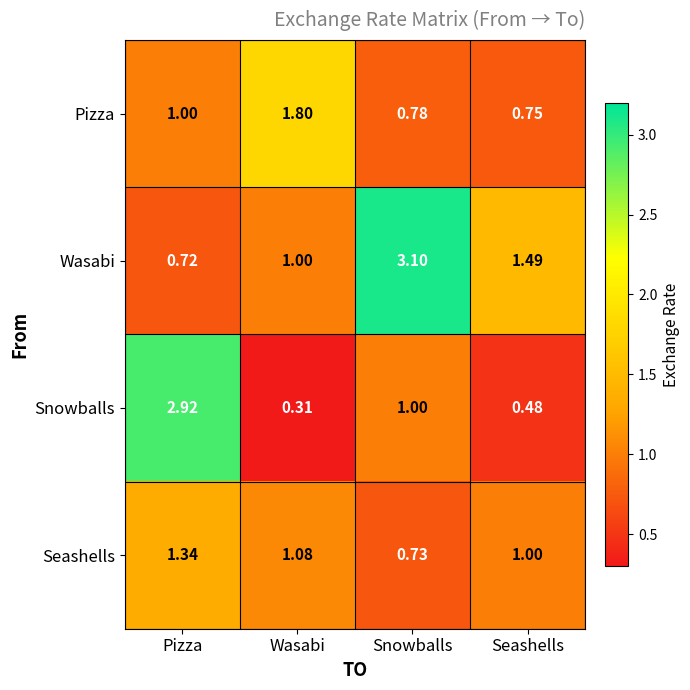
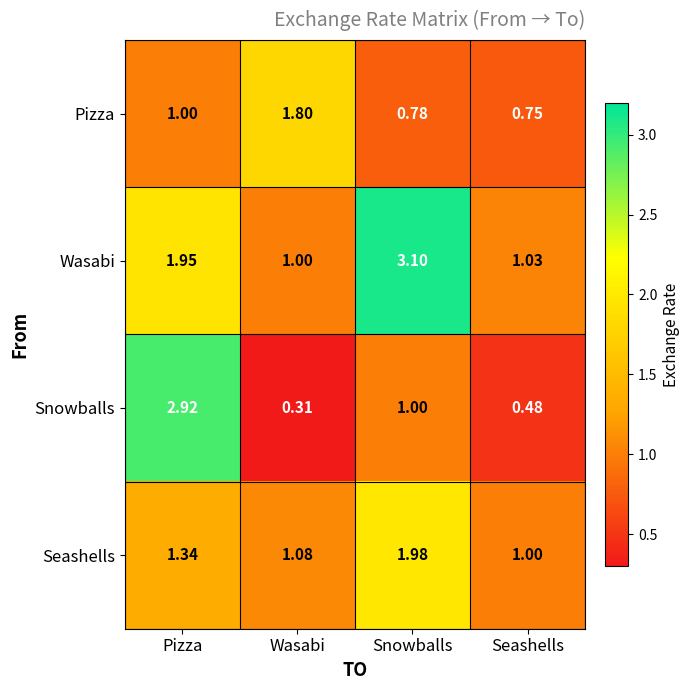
  {
    "Pizza": {
      "Pizza": 1.00,
      "Wasabi": 1.80,
      "Snowballs": 0.78,
      "Seashells": 0.75
    },
    "Wasabi": {
-     "Pizza": 0.72,
+     "Pizza": 1.95,
      "Wasabi": 1.00,
      "Snowballs": 3.10,
-     "Seashells": 1.49
+     "Seashells": 1.03
    },
    "Snowballs": {
      "Pizza": 2.92,
      "Wasabi": 0.31,
      "Snowballs": 1.00,
      "Seashells": 0.48
    },
    "Seashells": {
      "Pizza": 1.34,
      "Wasabi": 1.08,
-     "Snowballs": 0.73,
+     "Snowballs": 1.98,
      "Seashells": 1.00
    }
  }
